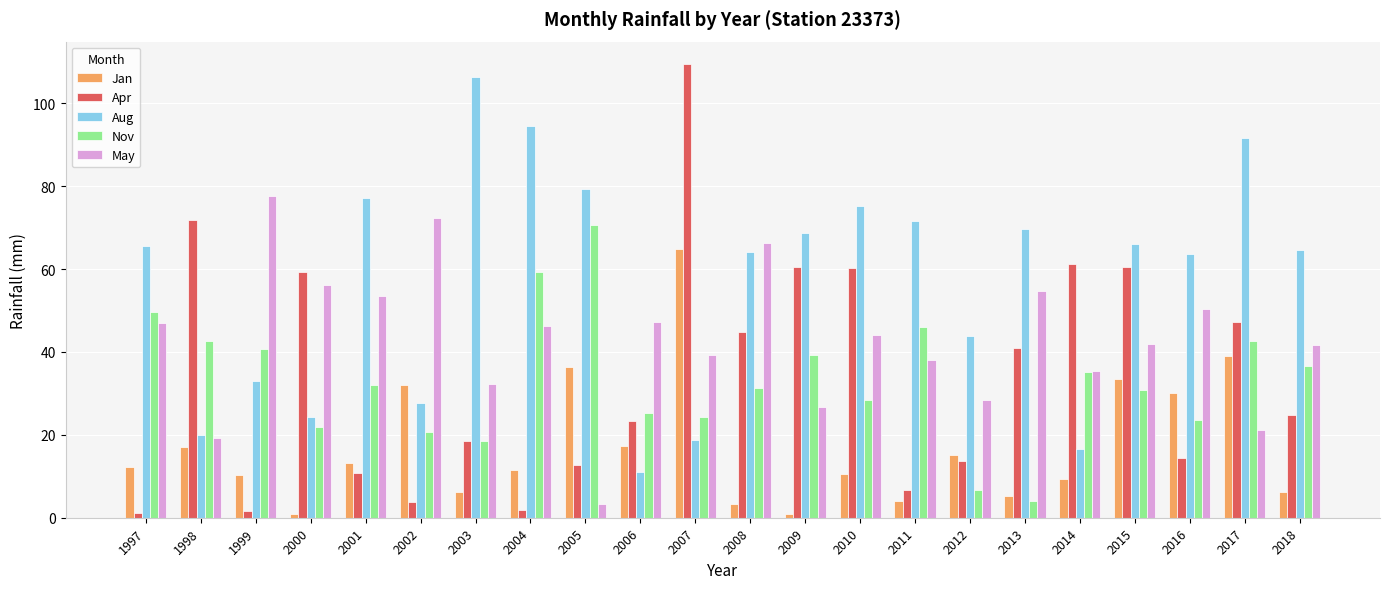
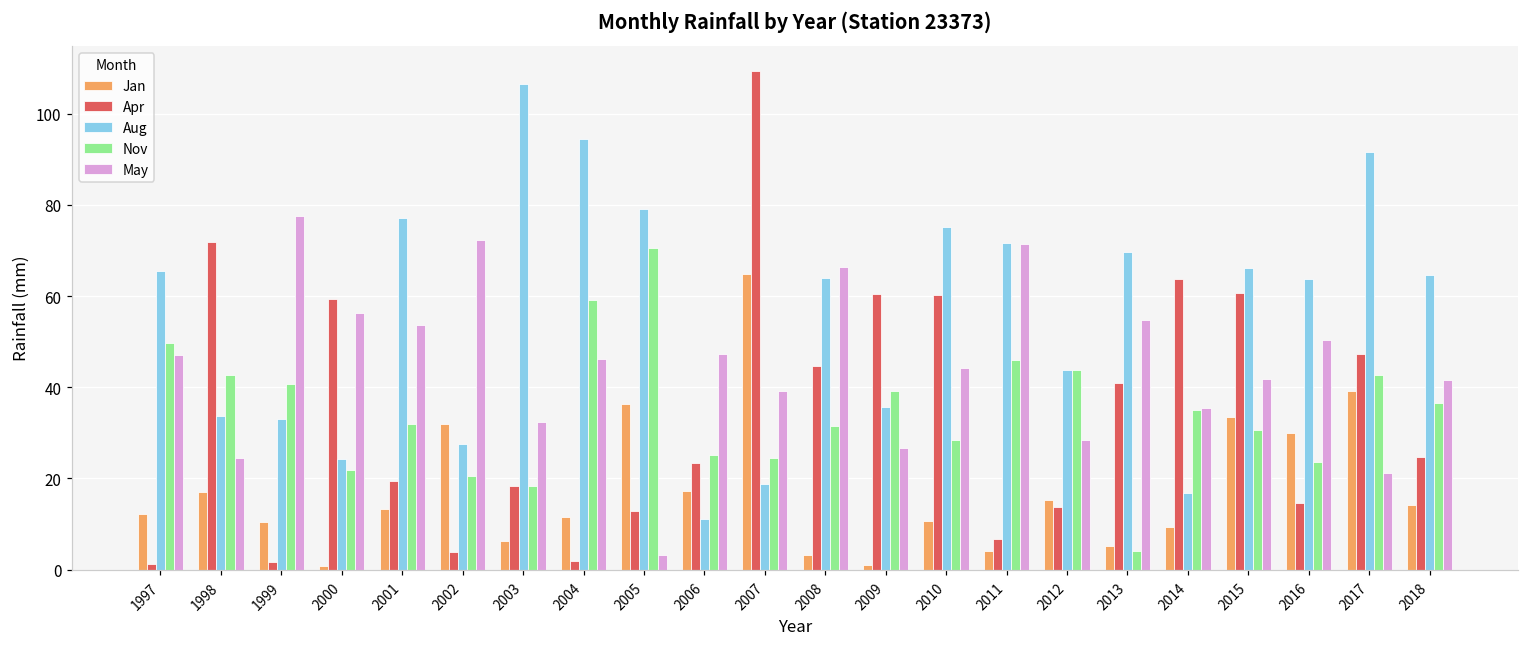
  {
    "Jan": {
      "1997": 12,
      "1998": 17,
      "1999": 10,
      "2000": 1,
      "2001": 13,
      "2002": 32,
      "2003": 6,
      "2004": 12,
      "2005": 36,
      "2006": 17,
      "2007": 65,
      "2008": 3,
      "2009": 1,
      "2010": 11,
      "2011": 4,
      "2012": 15,
      "2013": 5,
      "2014": 9,
      "2015": 33,
      "2016": 30,
      "2017": 39,
-     "2018": 6
+     "2018": 14
    },
    "Apr": {
      "1997": 1,
      "1998": 72,
      "1999": 2,
      "2000": 59,
-     "2001": 11,
+     "2001": 19,
      "2002": 4,
      "2003": 18,
      "2004": 2,
      "2005": 13,
      "2006": 23,
      "2007": 109,
      "2008": 45,
      "2009": 60,
      "2010": 60,
      "2011": 7,
      "2012": 14,
      "2013": 41,
-     "2014": 61,
+     "2014": 64,
      "2015": 61,
      "2016": 15,
      "2017": 47,
      "2018": 25
    },
    "Aug": {
      "1997": 66,
-     "1998": 20,
+     "1998": 34,
      "1999": 33,
      "2000": 24,
      "2001": 77,
      "2002": 28,
      "2003": 106,
      "2004": 94,
      "2005": 79,
      "2006": 11,
      "2007": 19,
      "2008": 64,
-     "2009": 69,
+     "2009": 36,
      "2010": 75,
      "2011": 72,
      "2012": 44,
      "2013": 70,
      "2014": 17,
      "2015": 66,
      "2016": 64,
      "2017": 92,
      "2018": 65
    },
    "Nov": {
      "1997": 50,
      "1998": 43,
      "1999": 41,
      "2000": 22,
      "2001": 32,
      "2002": 21,
      "2003": 18,
      "2004": 59,
      "2005": 71,
      "2006": 25,
      "2007": 24,
      "2008": 31,
      "2009": 39,
      "2010": 28,
      "2011": 46,
-     "2012": 7,
+     "2012": 44,
      "2013": 4,
      "2014": 35,
      "2015": 31,
      "2016": 24,
      "2017": 43,
      "2018": 37
    },
    "May": {
      "1997": 47,
-     "1998": 19,
+     "1998": 25,
      "1999": 78,
      "2000": 56,
      "2001": 54,
      "2002": 72,
      "2003": 32,
      "2004": 46,
      "2005": 3,
      "2006": 47,
      "2007": 39,
      "2008": 66,
      "2009": 27,
      "2010": 44,
-     "2011": 38,
+     "2011": 71,
      "2012": 29,
      "2013": 55,
      "2014": 35,
      "2015": 42,
      "2016": 50,
      "2017": 21,
      "2018": 42
    }
  }
